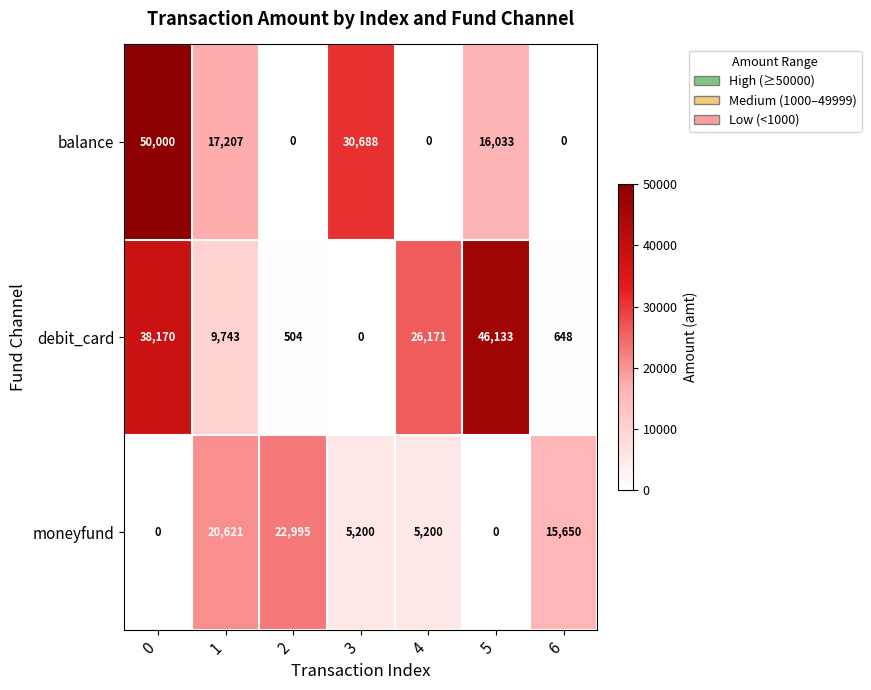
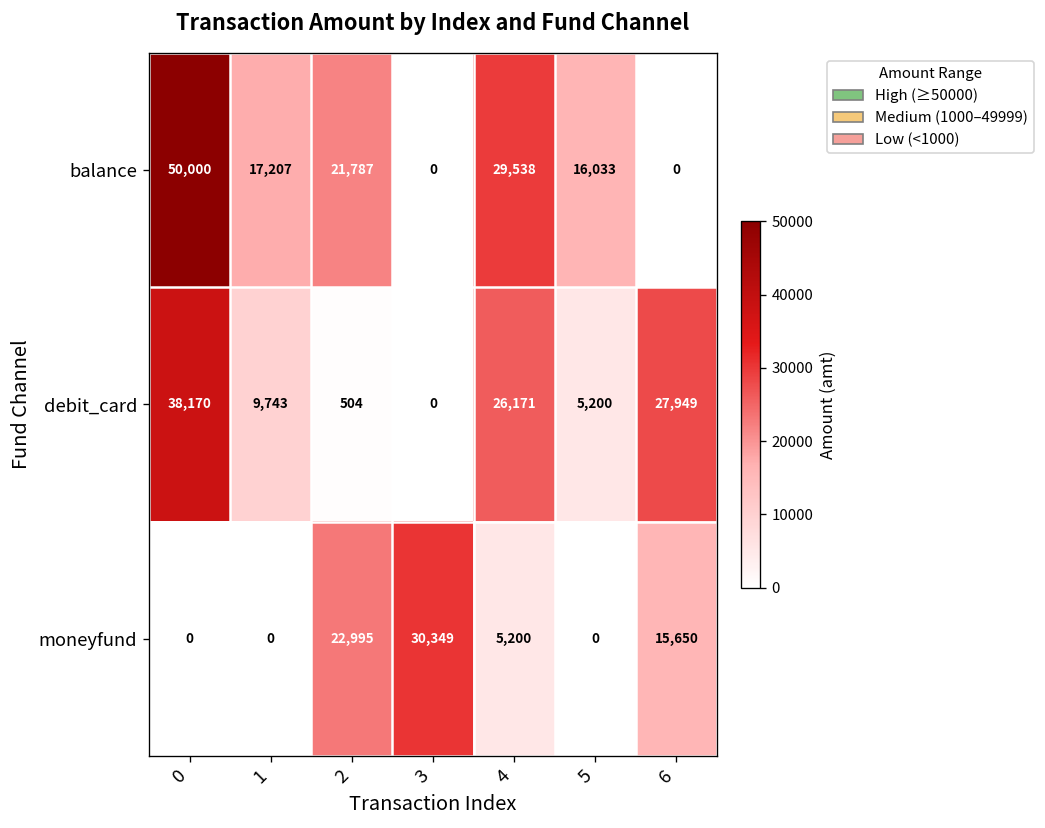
  {
    "balance": {
      "0": "50,000",
      "1": "17,207",
-     "2": "0",
-     "3": "30,688",
-     "4": "0",
+     "2": "21,787",
+     "3": "0",
+     "4": "29,538",
      "5": "16,033",
      "6": "0"
    },
    "debit_card": {
      "0": "38,170",
      "1": "9,743",
      "2": "504",
      "3": "0",
      "4": "26,171",
-     "5": "46,133",
-     "6": "648"
+     "5": "5,200",
+     "6": "27,949"
    },
    "moneyfund": {
      "0": "0",
-     "1": "20,621",
+     "1": "0",
      "2": "22,995",
-     "3": "5,200",
+     "3": "30,349",
      "4": "5,200",
      "5": "0",
      "6": "15,650"
    }
  }
